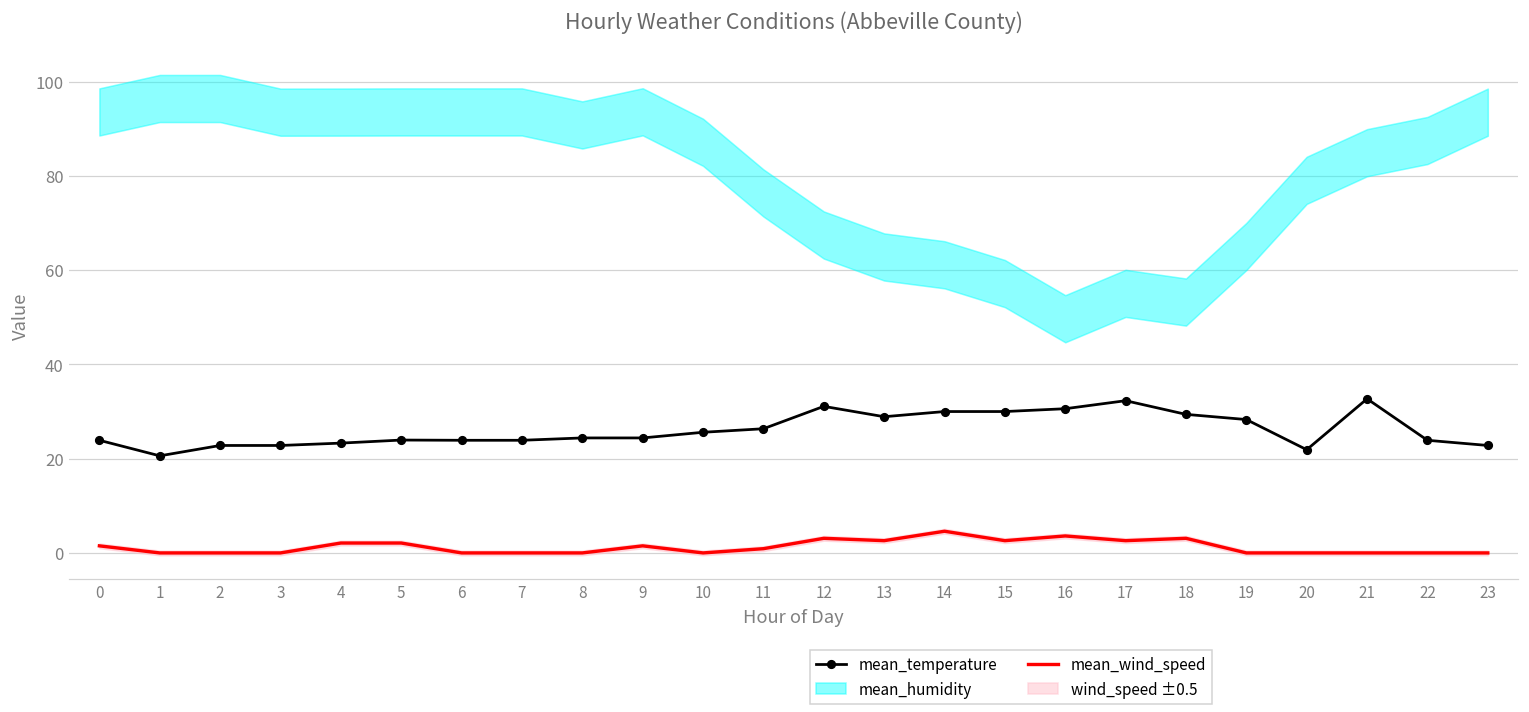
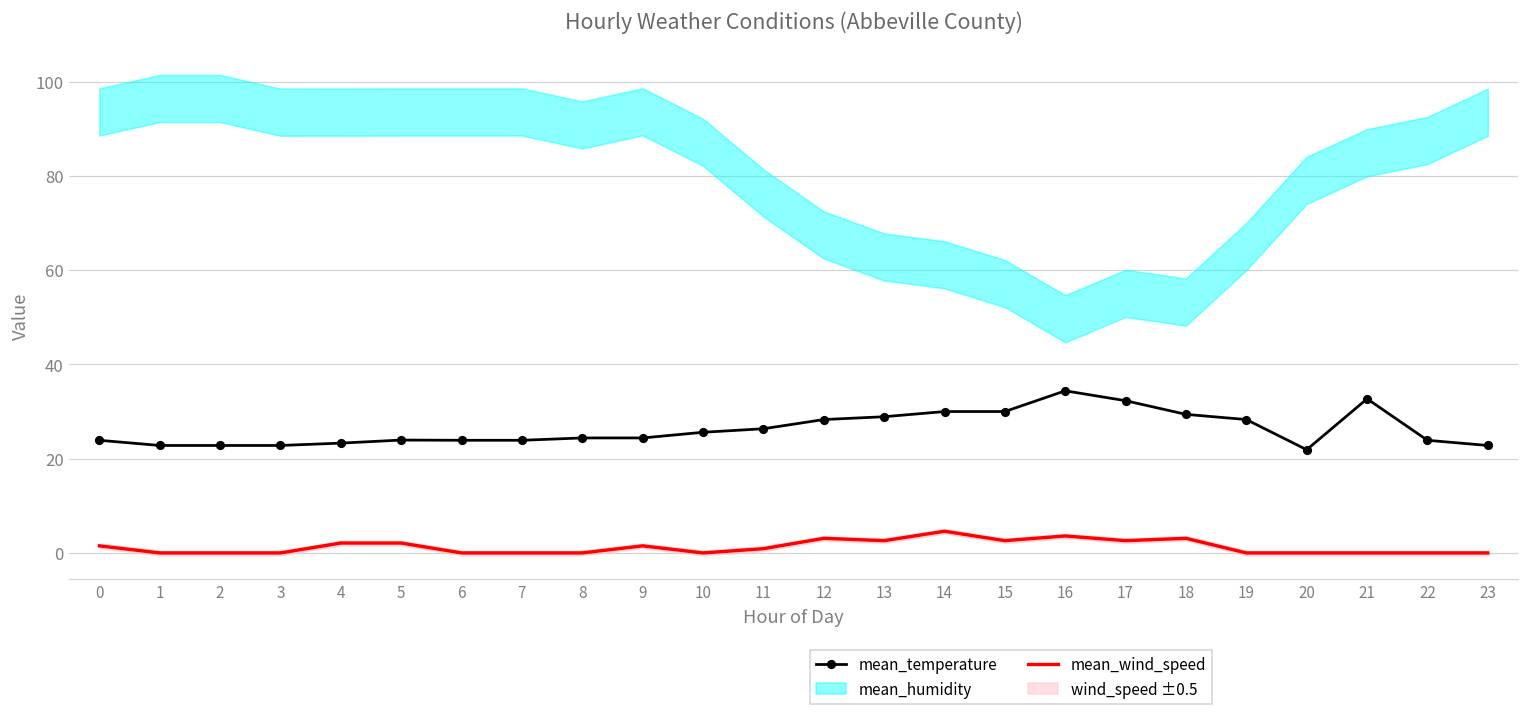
  {
    "mean_temperature": {
      "0": 24,
-     "1": 21,
+     "1": 23,
      "2": 23,
      "3": 23,
      "4": 23,
      "5": 24,
      "6": 24,
      "7": 24,
      "8": 24,
      "9": 24,
      "10": 26,
      "11": 26,
-     "12": 31,
+     "12": 28,
      "13": 29,
      "14": 30,
      "15": 30,
-     "16": 31,
+     "16": 34,
      "17": 32,
      "18": 29,
      "19": 28,
      "20": 22,
      "21": 33,
      "22": 24,
      "23": 23
    }
  }
